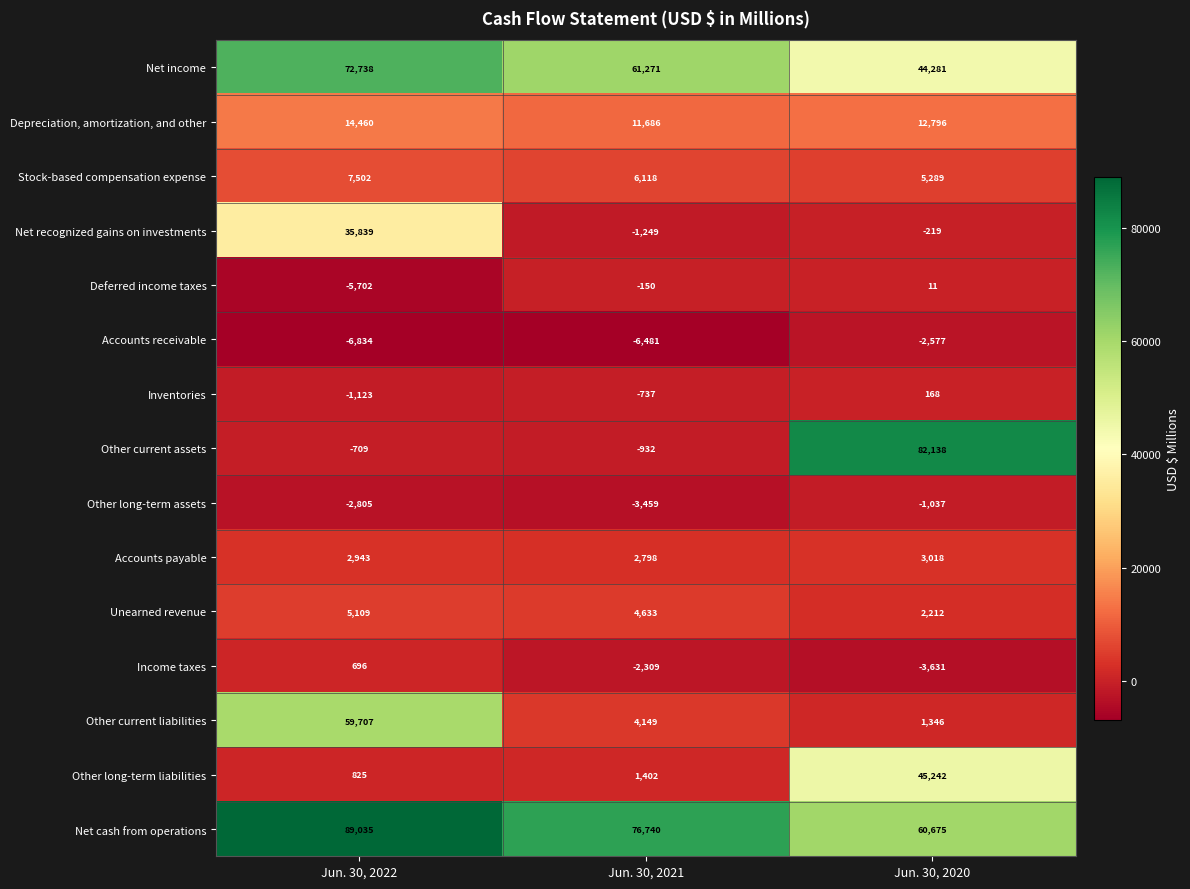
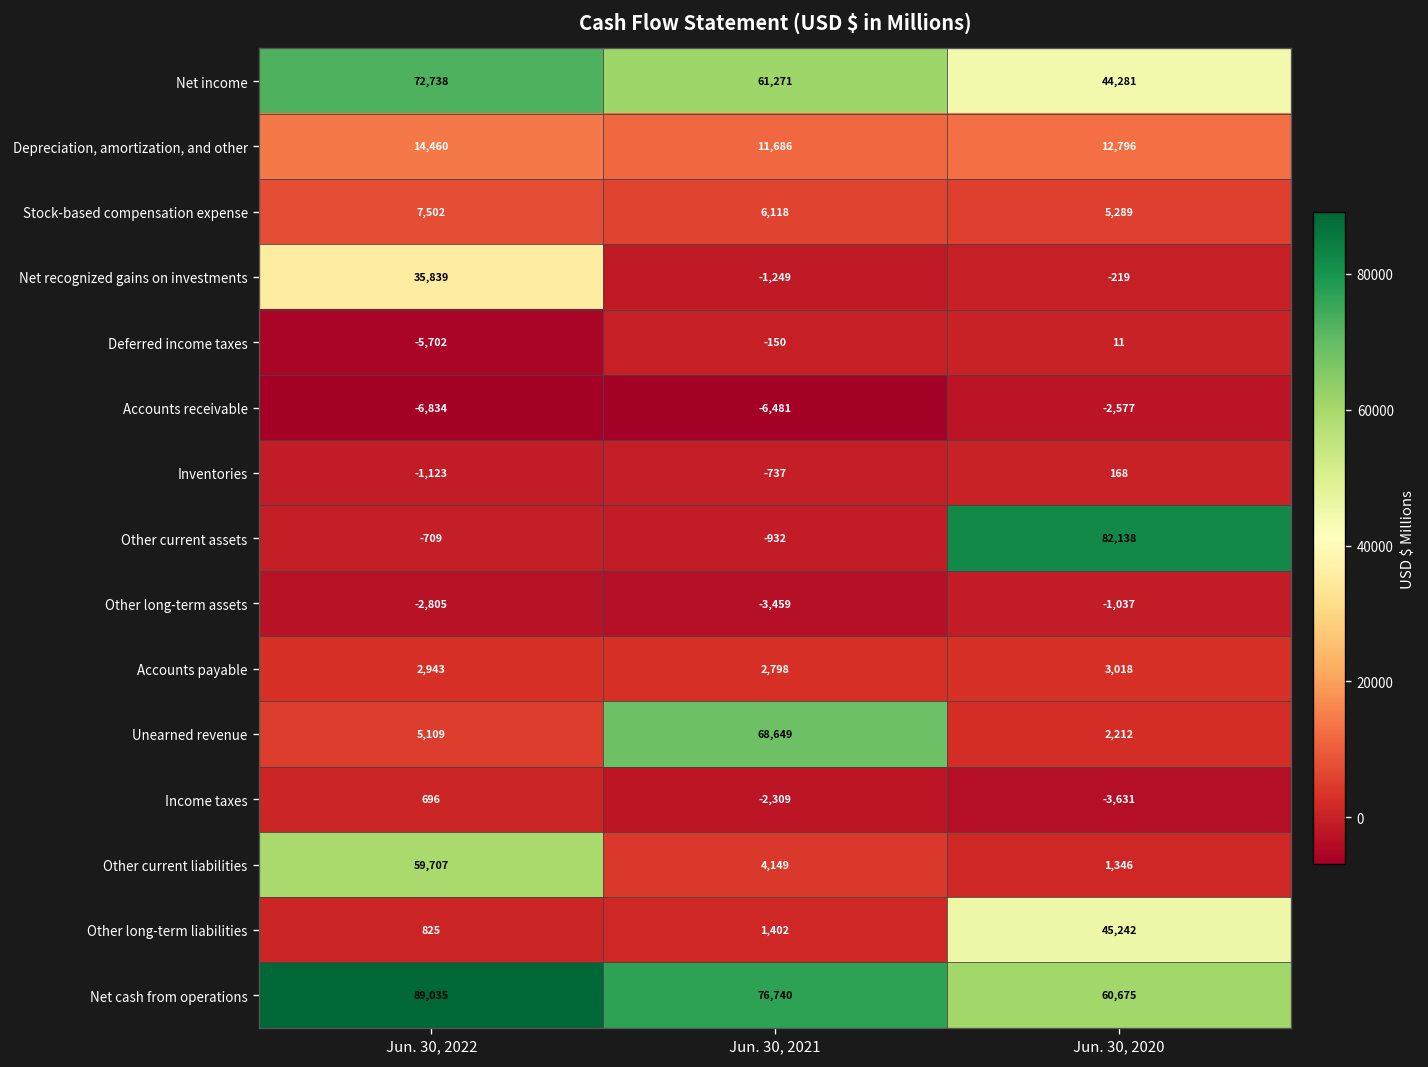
  {
    "Net income": {
      "Jun. 30, 2022": "72,738",
      "Jun. 30, 2021": "61,271",
      "Jun. 30, 2020": "44,281"
    },
    "Depreciation, amortization, and other": {
      "Jun. 30, 2022": "14,460",
      "Jun. 30, 2021": "11,686",
      "Jun. 30, 2020": "12,796"
    },
    "Stock-based compensation expense": {
      "Jun. 30, 2022": "7,502",
      "Jun. 30, 2021": "6,118",
      "Jun. 30, 2020": "5,289"
    },
    "Net recognized gains on investments": {
      "Jun. 30, 2022": "35,839",
      "Jun. 30, 2021": "-1,249",
      "Jun. 30, 2020": "-219"
    },
    "Deferred income taxes": {
      "Jun. 30, 2022": "-5,702",
      "Jun. 30, 2021": "-150",
      "Jun. 30, 2020": "11"
    },
    "Accounts receivable": {
      "Jun. 30, 2022": "-6,834",
      "Jun. 30, 2021": "-6,481",
      "Jun. 30, 2020": "-2,577"
    },
    "Inventories": {
      "Jun. 30, 2022": "-1,123",
      "Jun. 30, 2021": "-737",
      "Jun. 30, 2020": "168"
    },
    "Other current assets": {
      "Jun. 30, 2022": "-709",
      "Jun. 30, 2021": "-932",
      "Jun. 30, 2020": "82,138"
    },
    "Other long-term assets": {
      "Jun. 30, 2022": "-2,805",
      "Jun. 30, 2021": "-3,459",
      "Jun. 30, 2020": "-1,037"
    },
    "Accounts payable": {
      "Jun. 30, 2022": "2,943",
      "Jun. 30, 2021": "2,798",
      "Jun. 30, 2020": "3,018"
    },
    "Unearned revenue": {
      "Jun. 30, 2022": "5,109",
-     "Jun. 30, 2021": "4,633",
+     "Jun. 30, 2021": "68,649",
      "Jun. 30, 2020": "2,212"
    },
    "Income taxes": {
      "Jun. 30, 2022": "696",
      "Jun. 30, 2021": "-2,309",
      "Jun. 30, 2020": "-3,631"
    },
    "Other current liabilities": {
      "Jun. 30, 2022": "59,707",
      "Jun. 30, 2021": "4,149",
      "Jun. 30, 2020": "1,346"
    },
    "Other long-term liabilities": {
      "Jun. 30, 2022": "825",
      "Jun. 30, 2021": "1,402",
      "Jun. 30, 2020": "45,242"
    },
    "Net cash from operations": {
      "Jun. 30, 2022": "89,035",
      "Jun. 30, 2021": "76,740",
      "Jun. 30, 2020": "60,675"
    }
  }
